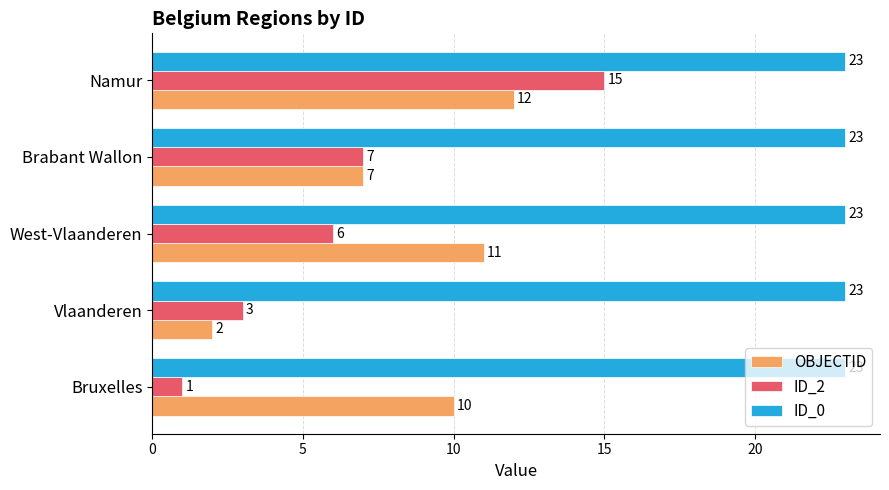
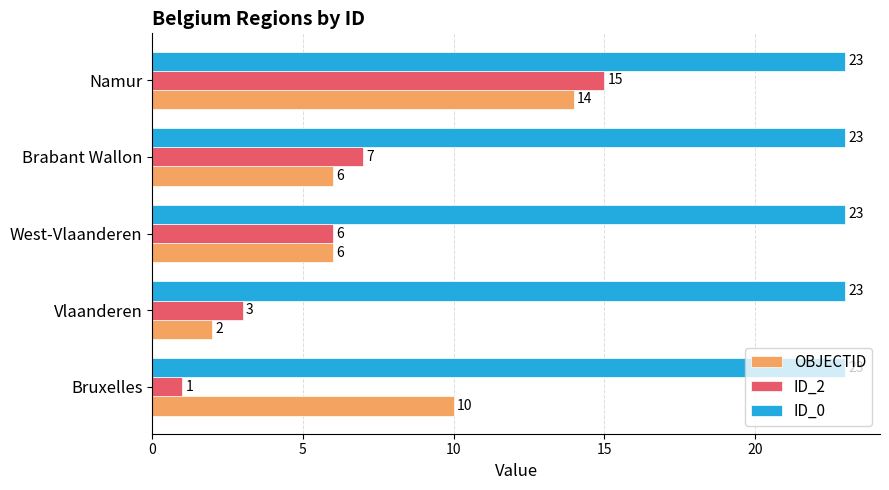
  {
    "OBJECTID": {
-     "Namur": 12,
-     "Brabant Wallon": 7,
-     "West-Vlaanderen": 11,
+     "Namur": 14,
+     "Brabant Wallon": 6,
+     "West-Vlaanderen": 6,
      "Vlaanderen": 2,
      "Bruxelles": 10
    },
    "ID_2": {
      "Namur": 15,
      "Brabant Wallon": 7,
      "West-Vlaanderen": 6,
      "Vlaanderen": 3,
      "Bruxelles": 1
    },
    "ID_0": {
      "Namur": 23,
      "Brabant Wallon": 23,
      "West-Vlaanderen": 23,
      "Vlaanderen": 23
    }
  }
